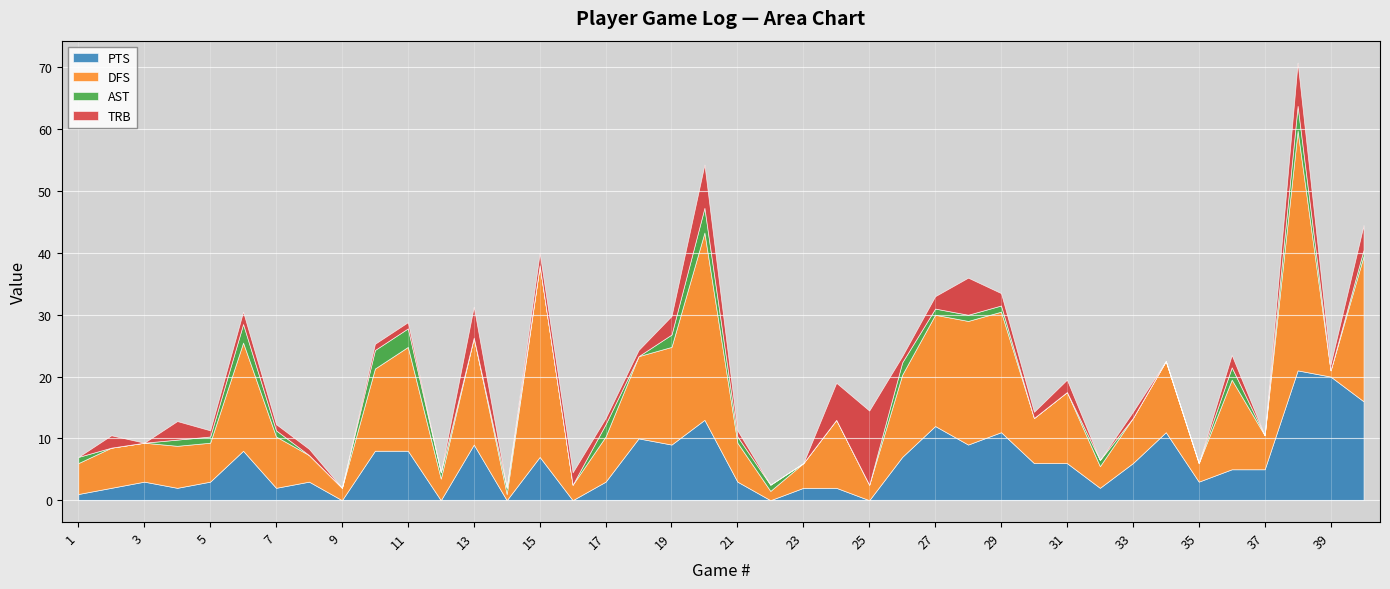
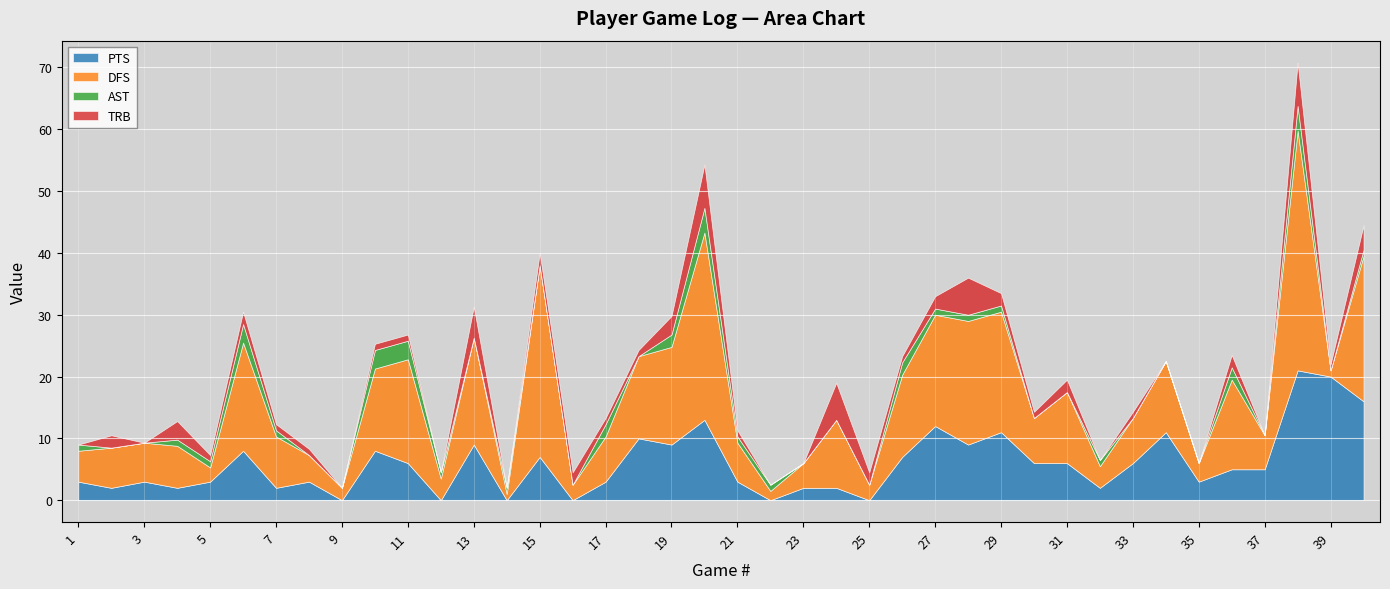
  {
    "PTS": {
-     "1": 1,
+     "1": 3,
      "3": 3,
      "5": 3,
      "7": 2,
      "9": 0,
-     "11": 8,
+     "11": 6,
      "13": 9,
      "15": 7,
      "17": 3,
      "19": 9,
      "21": 3,
      "23": 2,
      "25": 0,
      "27": 12,
      "29": 11,
      "31": 6,
      "33": 6,
      "35": 3,
      "37": 5,
      "39": 20
    },
    "DFS": {
      "1": 5,
-     "5": 6,
+     "5": 2,
      "7": 8,
      "11": 17,
      "17": 7,
      "19": 16,
      "21": 6,
      "27": 18,
      "29": 20
    },
    "AST": {
      "5": 1,
      "7": 1,
      "11": 3,
      "17": 2,
      "19": 2,
      "21": 1,
      "27": 1,
      "29": 1
    },
    "TRB": {
      "5": 1,
      "7": 1,
      "11": 1,
      "13": 5,
      "15": 2,
      "17": 1,
      "19": 3,
      "21": 1,
-     "25": 12,
+     "25": 2,
      "27": 2,
      "29": 2,
      "31": 2,
      "33": 1,
      "39": 1
    }
  }
